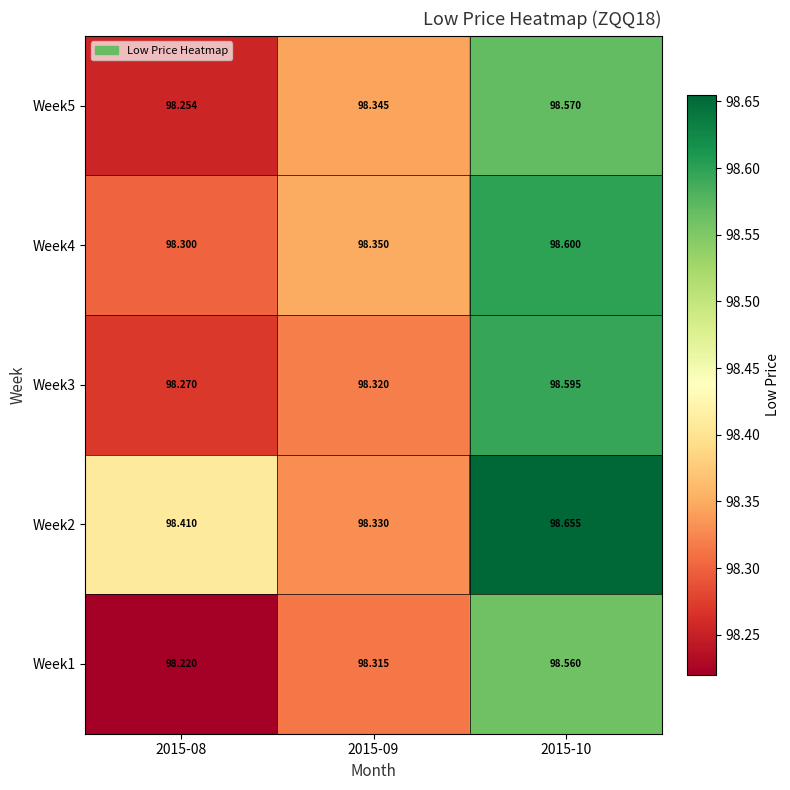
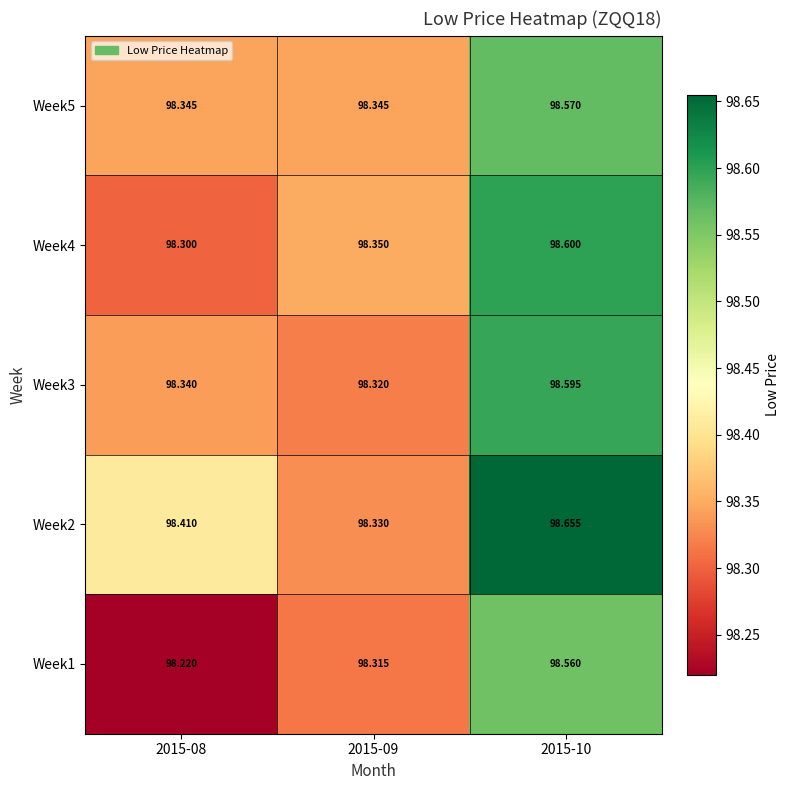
  {
    "Week5": {
-     "2015-08": 98.254,
+     "2015-08": 98.345,
      "2015-09": 98.345,
      "2015-10": 98.570
    },
    "Week4": {
      "2015-08": 98.300,
      "2015-09": 98.350,
      "2015-10": 98.600
    },
    "Week3": {
-     "2015-08": 98.270,
+     "2015-08": 98.340,
      "2015-09": 98.320,
      "2015-10": 98.595
    },
    "Week2": {
      "2015-08": 98.410,
      "2015-09": 98.330,
      "2015-10": 98.655
    },
    "Week1": {
      "2015-08": 98.220,
      "2015-09": 98.315,
      "2015-10": 98.560
    }
  }
